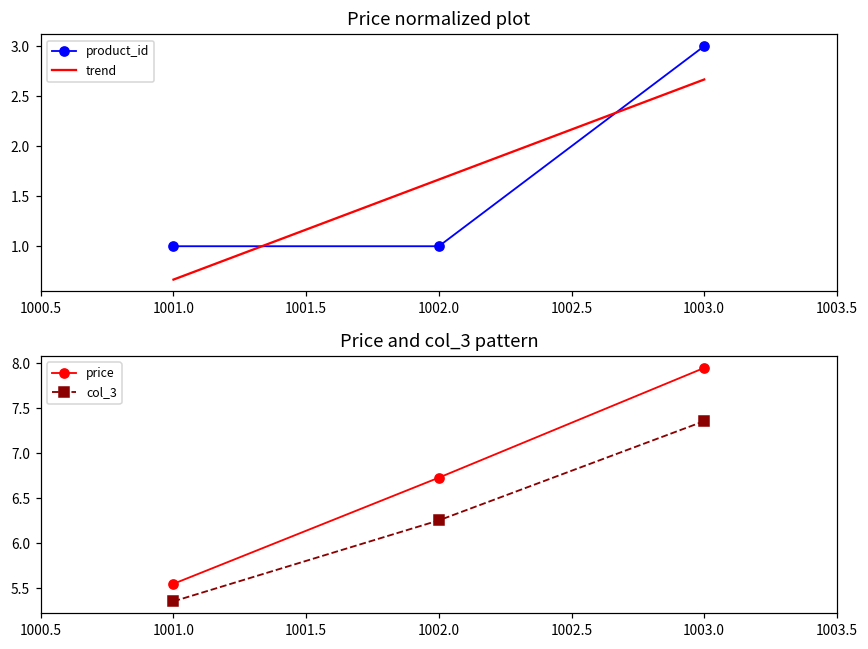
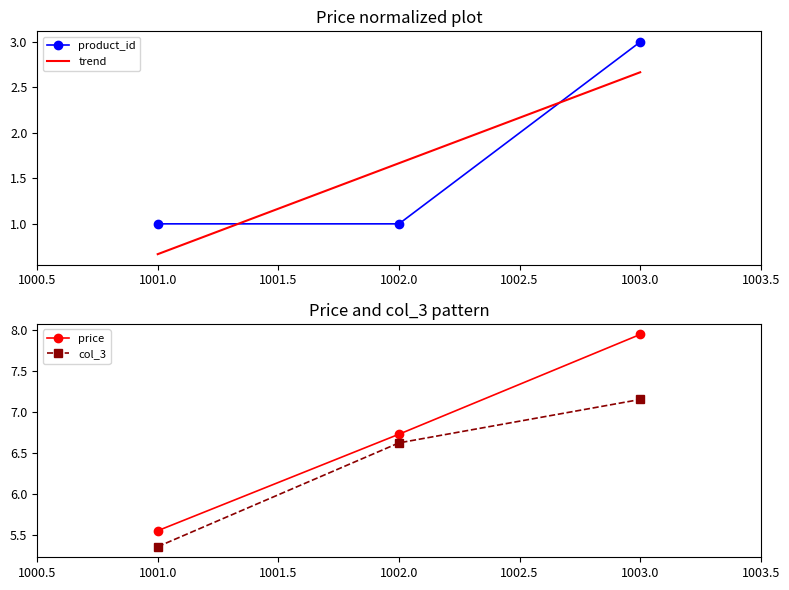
  {
    "Price normalized plot": {
      "product_id": {
        "1001.0": 1.0,
        "1002.0": 1.0,
        "1003.0": 3.0
      },
      "trend": {
        "1001.0": 0.7,
        "1002.0": 1.7,
        "1003.0": 2.7
      }
    },
    "Price and col_3 pattern": {
      "price": {
        "1001.0": 5.6,
        "1002.0": 6.7,
        "1003.0": 8.0
      },
      "col_3": {
        "1001.0": 5.4,
-       "1002.0": 6.3,
-       "1003.0": 7.4
+       "1002.0": 6.6,
+       "1003.0": 7.2
      }
    }
  }
